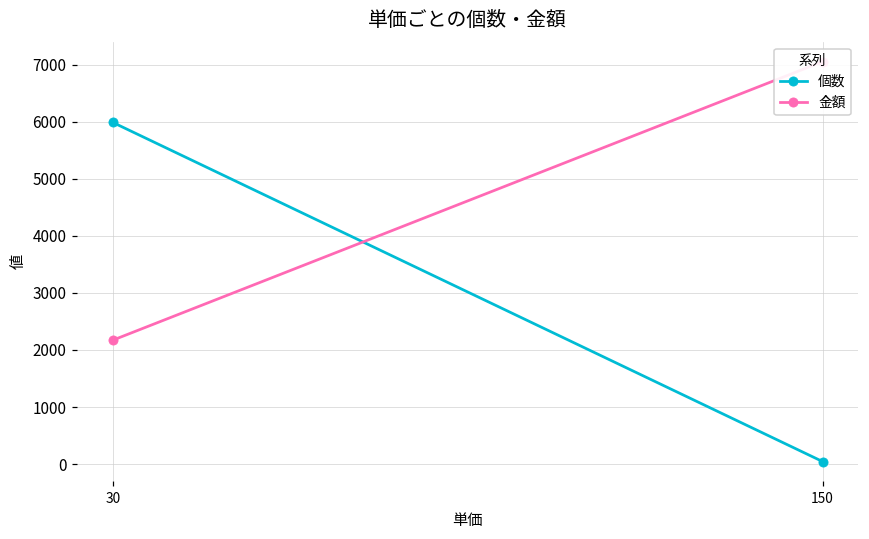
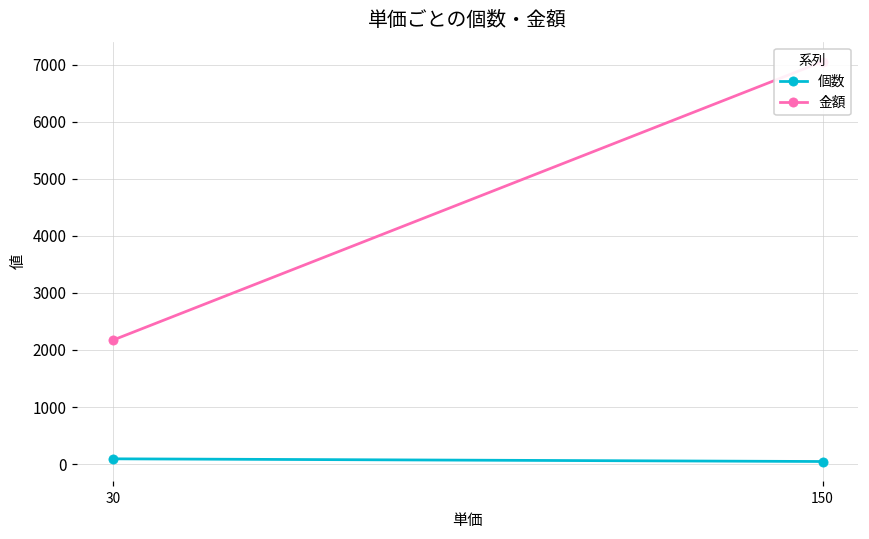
  {
    "個数": {
-     "30": 6000,
+     "30": 100,
      "150": 0
    },
    "金額": {
      "30": 2200
    }
  }
